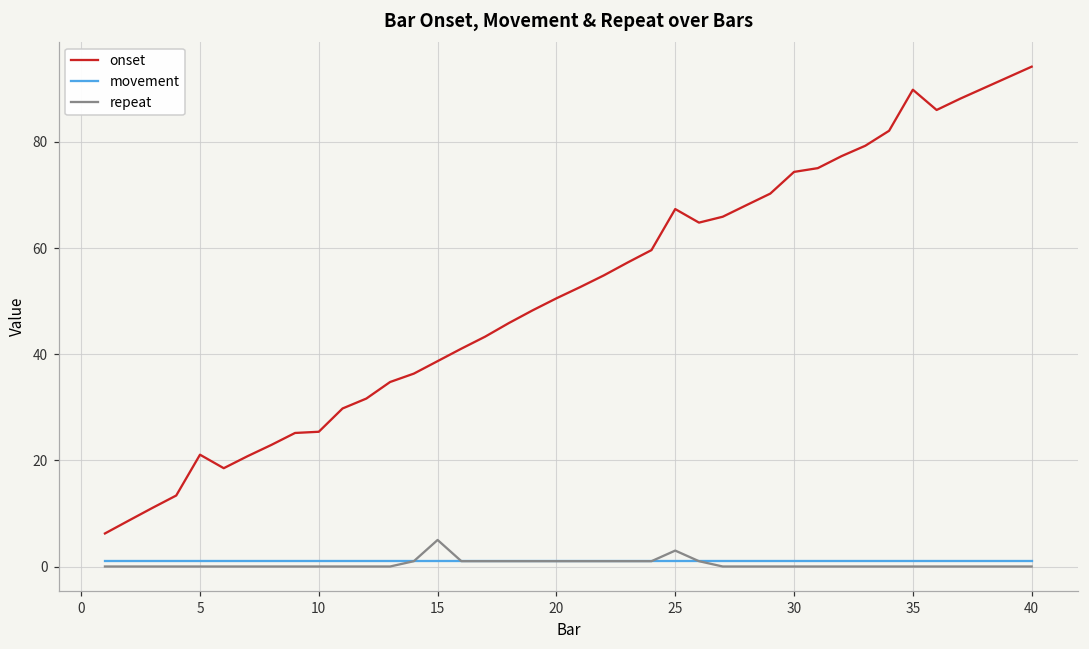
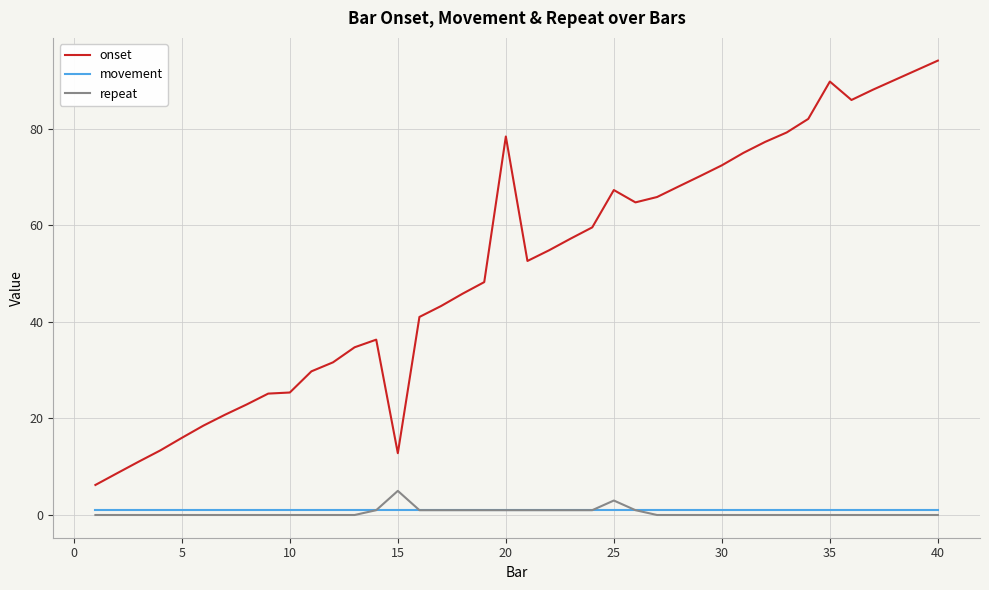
  {
    "onset": {
-     "5": 21,
+     "5": 16,
      "10": 25,
-     "15": 39,
-     "20": 51,
+     "15": 13,
+     "20": 78,
      "25": 67,
-     "30": 74,
+     "30": 72,
      "35": 90,
      "40": 94
    },
    "movement": {
      "5": 1,
      "10": 1,
      "15": 1,
      "25": 1,
      "30": 1,
      "35": 1,
      "40": 1
    },
    "repeat": {
      "5": 0,
      "10": 0,
      "15": 5,
      "25": 3,
      "30": 0,
      "35": 0,
      "40": 0
    }
  }
